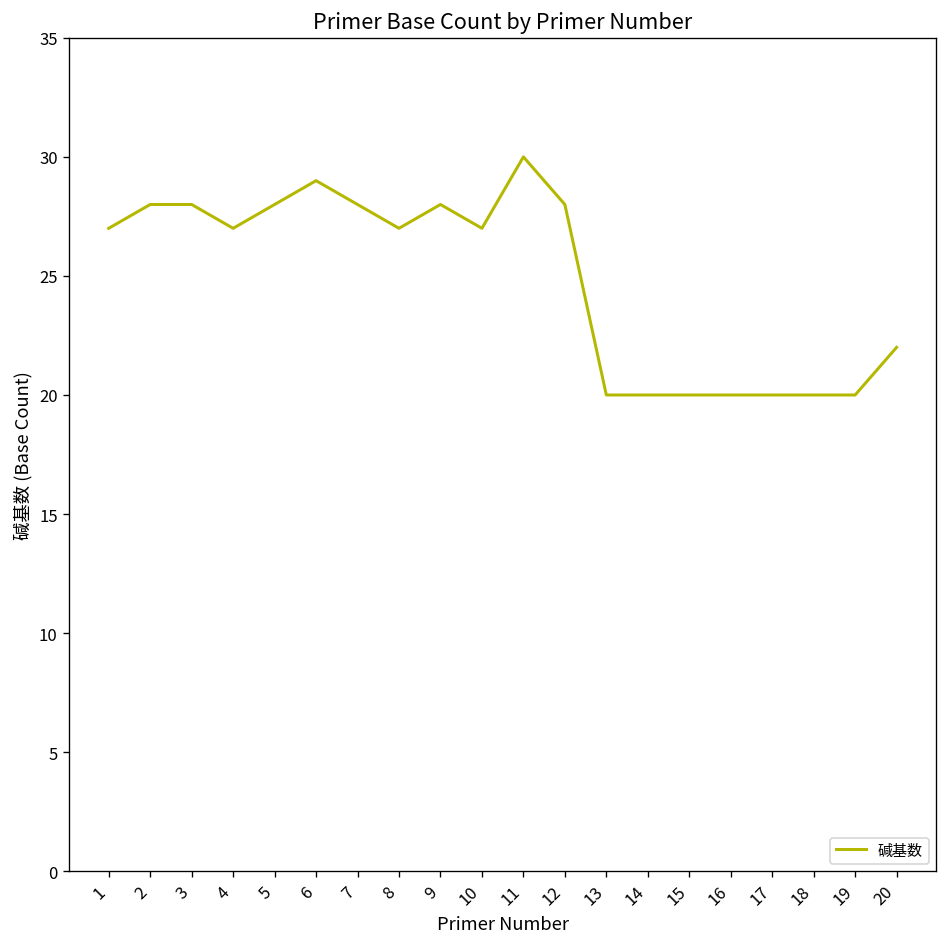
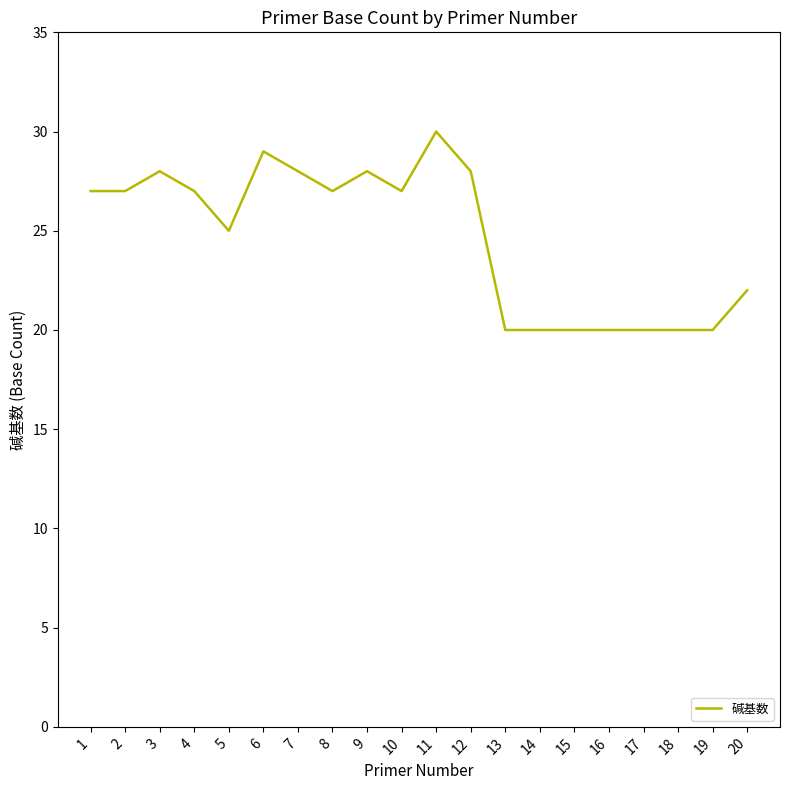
  {
    "1": 27,
-   "2": 28,
+   "2": 27,
    "3": 28,
    "4": 27,
-   "5": 28,
+   "5": 25,
    "6": 29,
    "7": 28,
    "8": 27,
    "9": 28,
    "10": 27,
    "11": 30,
    "12": 28,
    "13": 20,
    "14": 20,
    "15": 20,
    "16": 20,
    "17": 20,
    "18": 20,
    "19": 20,
    "20": 22
  }
